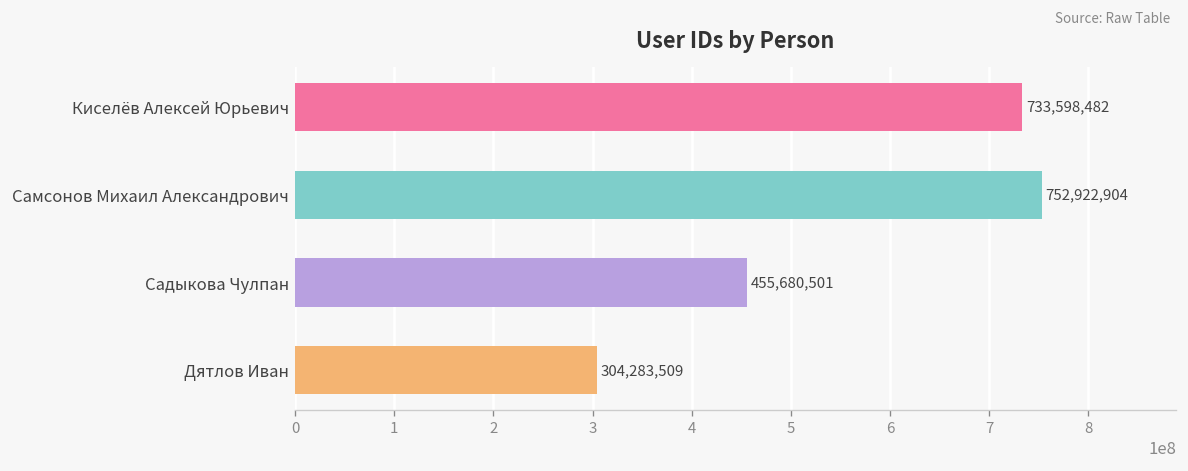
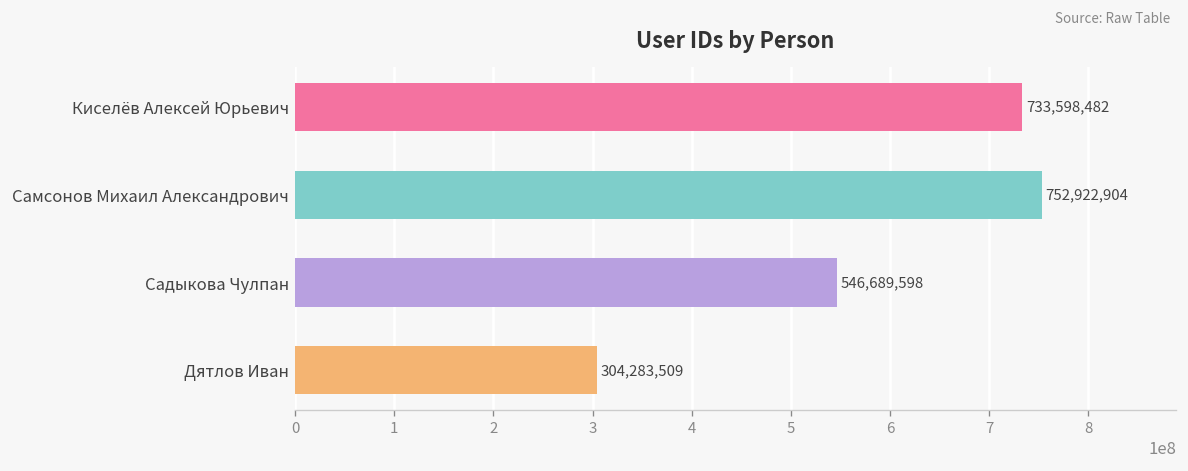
  {
    "Киселёв Алексей Юрьевич": "733,598,482",
    "Самсонов Михаил Александрович": "752,922,904",
-   "Садыкова Чулпан": "455,680,501",
+   "Садыкова Чулпан": "546,689,598",
    "Дятлов Иван": "304,283,509"
  }
